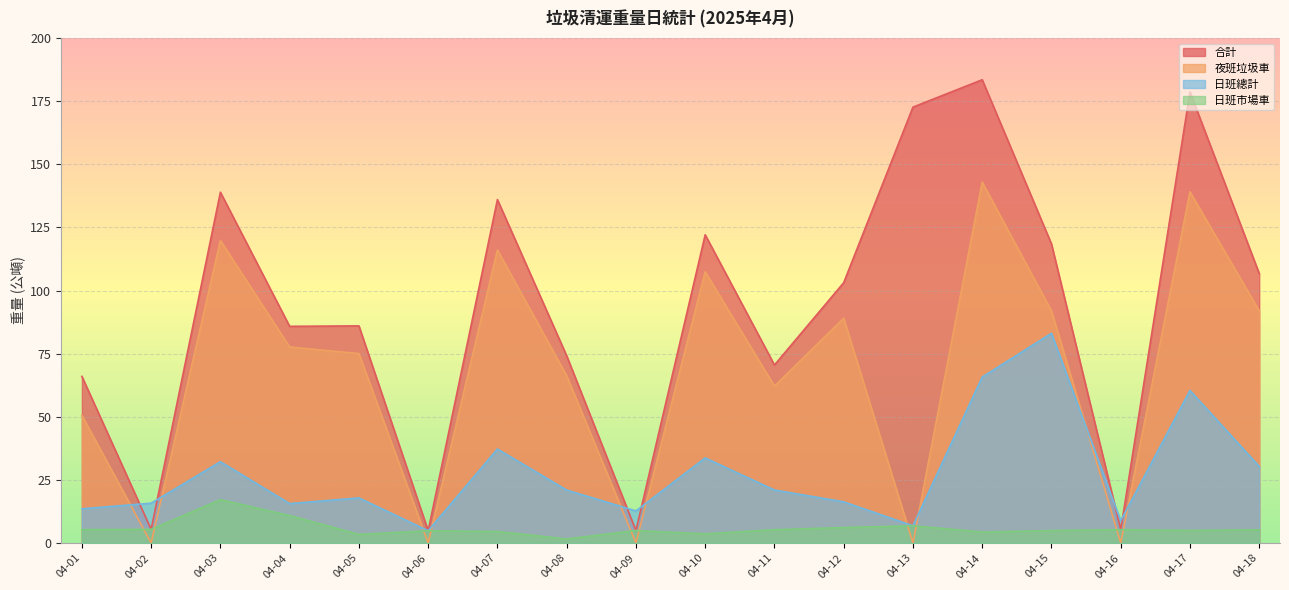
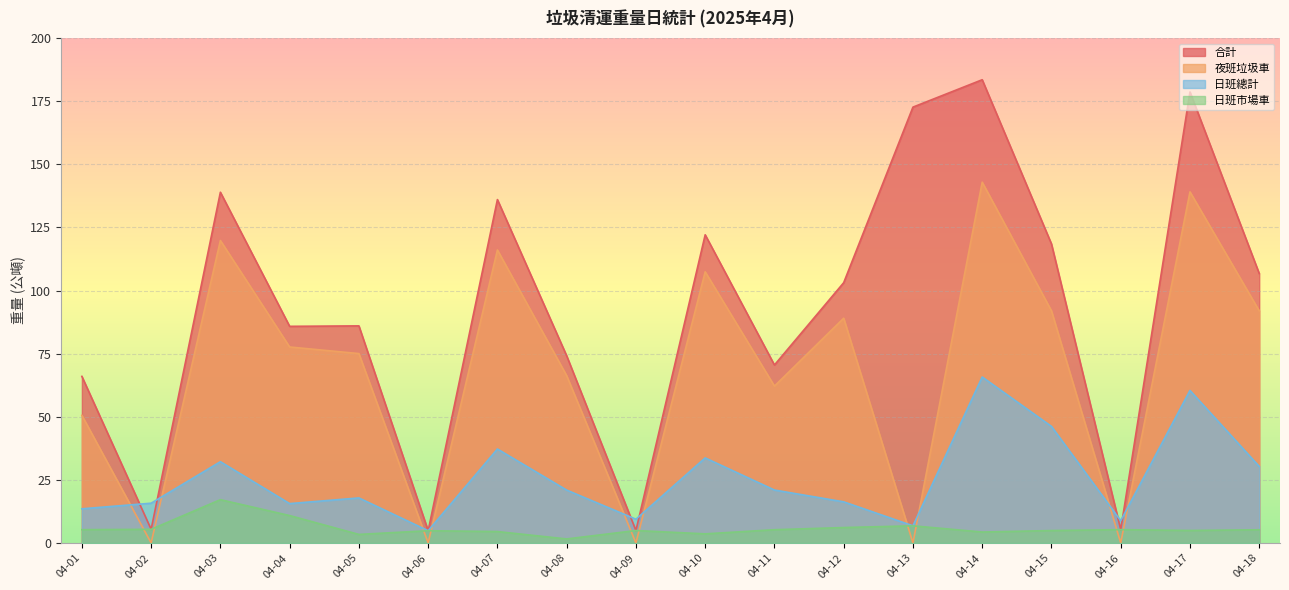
  {
    "合計": {
      "04-01": 66,
      "04-03": 139,
      "04-04": 86,
      "04-05": 86,
      "04-07": 136,
      "04-08": 74,
      "04-10": 122,
      "04-11": 70,
      "04-12": 103,
      "04-13": 173,
      "04-14": 183,
      "04-15": 118,
      "04-18": 107
    },
    "夜班垃圾車": {
      "04-01": 51,
      "04-02": 0,
      "04-03": 120,
      "04-04": 78,
      "04-05": 75,
      "04-06": 0,
      "04-07": 116,
      "04-08": 66,
      "04-09": 0,
      "04-10": 107,
      "04-11": 62,
      "04-12": 89,
      "04-13": 0,
      "04-14": 143,
      "04-15": 92,
      "04-16": 0,
      "04-17": 139,
      "04-18": 92
    },
    "日班總計": {
      "04-01": 14,
      "04-02": 16,
      "04-03": 32,
      "04-04": 16,
      "04-05": 18,
      "04-07": 37,
      "04-08": 21,
-     "04-09": 13,
+     "04-09": 9,
      "04-10": 34,
      "04-11": 21,
      "04-12": 16,
      "04-14": 66,
-     "04-15": 83,
+     "04-15": 46,
      "04-16": 9,
      "04-17": 60,
      "04-18": 30
    },
    "日班市場車": {
      "04-01": 5,
      "04-03": 17,
      "04-04": 11,
      "04-05": 3,
      "04-07": 5,
      "04-08": 2,
      "04-10": 4,
      "04-11": 5,
      "04-12": 6,
      "04-14": 4,
      "04-15": 5,
      "04-17": 5,
      "04-18": 5
    }
  }
